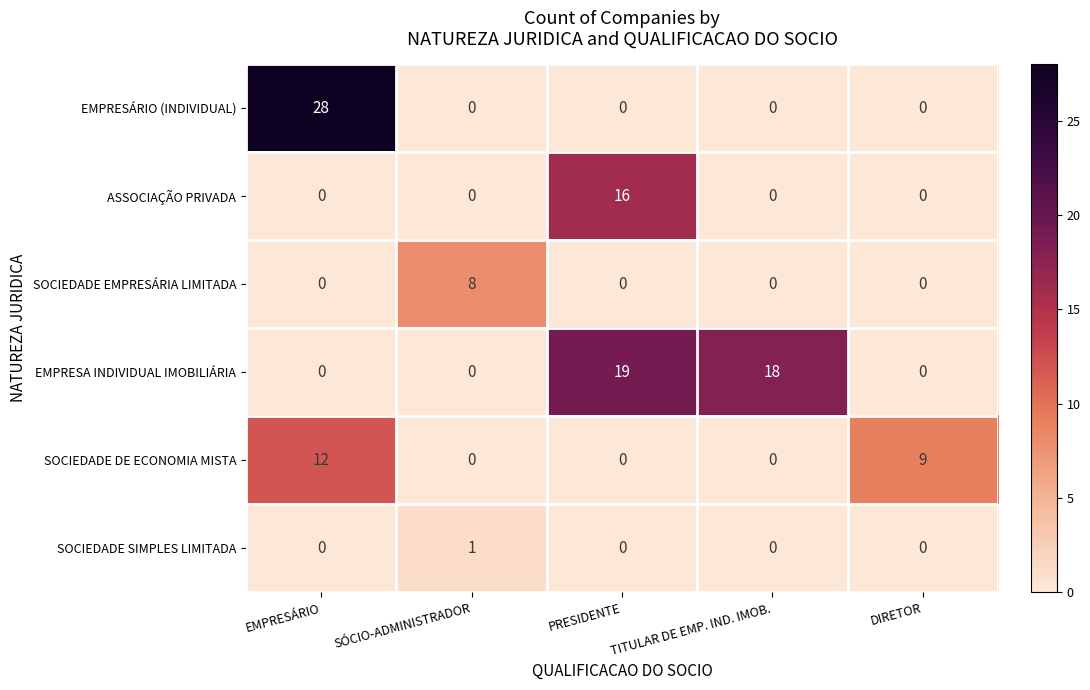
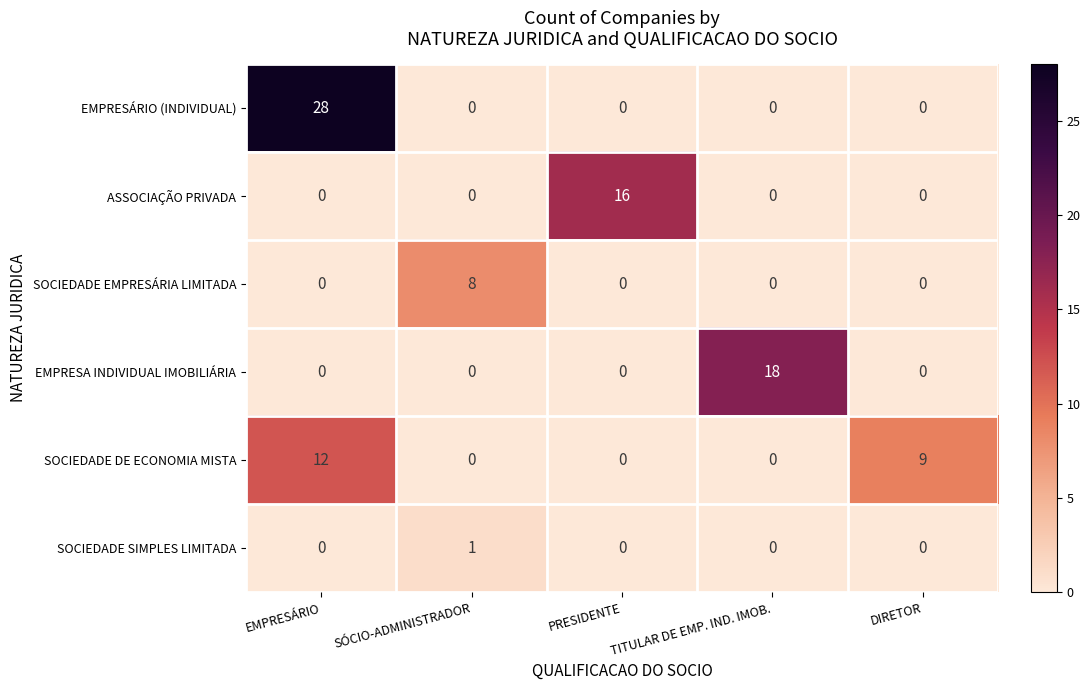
  {
    "EMPRESÁRIO (INDIVIDUAL)": {
      "EMPRESÁRIO": 28,
      "SÓCIO-ADMINISTRADOR": 0,
      "PRESIDENTE": 0,
      "TITULAR DE EMP. IND. IMOB.": 0,
      "DIRETOR": 0
    },
    "ASSOCIAÇÃO PRIVADA": {
      "EMPRESÁRIO": 0,
      "SÓCIO-ADMINISTRADOR": 0,
      "PRESIDENTE": 16,
      "TITULAR DE EMP. IND. IMOB.": 0,
      "DIRETOR": 0
    },
    "SOCIEDADE EMPRESÁRIA LIMITADA": {
      "EMPRESÁRIO": 0,
      "SÓCIO-ADMINISTRADOR": 8,
      "PRESIDENTE": 0,
      "TITULAR DE EMP. IND. IMOB.": 0,
      "DIRETOR": 0
    },
    "EMPRESA INDIVIDUAL IMOBILIÁRIA": {
      "EMPRESÁRIO": 0,
      "SÓCIO-ADMINISTRADOR": 0,
-     "PRESIDENTE": 19,
+     "PRESIDENTE": 0,
      "TITULAR DE EMP. IND. IMOB.": 18,
      "DIRETOR": 0
    },
    "SOCIEDADE DE ECONOMIA MISTA": {
      "EMPRESÁRIO": 12,
      "SÓCIO-ADMINISTRADOR": 0,
      "PRESIDENTE": 0,
      "TITULAR DE EMP. IND. IMOB.": 0,
      "DIRETOR": 9
    },
    "SOCIEDADE SIMPLES LIMITADA": {
      "EMPRESÁRIO": 0,
      "SÓCIO-ADMINISTRADOR": 1,
      "PRESIDENTE": 0,
      "TITULAR DE EMP. IND. IMOB.": 0,
      "DIRETOR": 0
    }
  }
